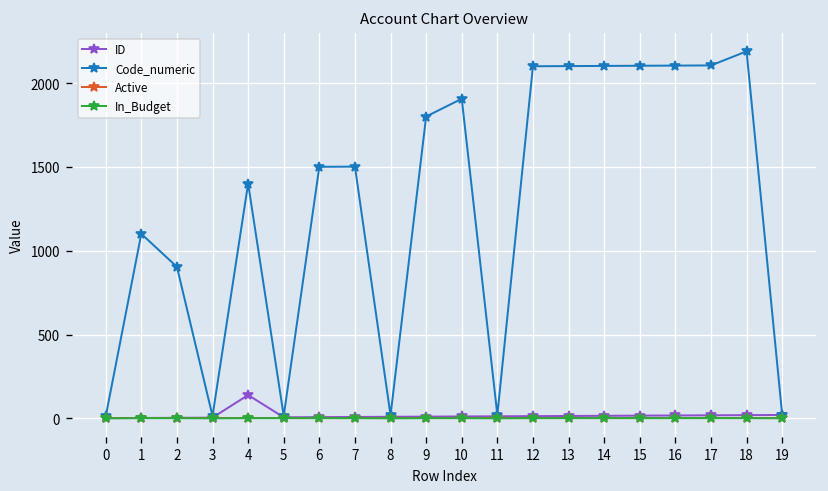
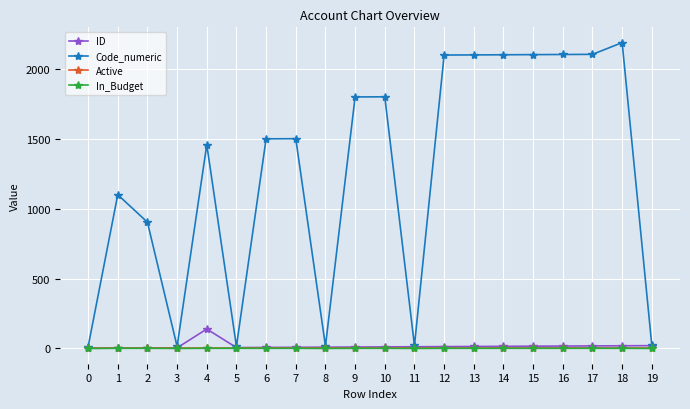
  {
    "ID": {
      "4": 140
    },
    "Code_numeric": {
      "1": 1100,
      "2": 900,
-     "4": 1400,
+     "4": 1460,
      "6": 1500,
      "7": 1500,
      "9": 1800,
-     "10": 1910,
+     "10": 1800,
      "12": 2100,
      "13": 2100,
      "14": 2100,
      "15": 2100,
      "16": 2110,
      "17": 2110,
      "18": 2190
    },
    "In_Budget": {
      "4": 0,
      "19": 0
    }
  }
